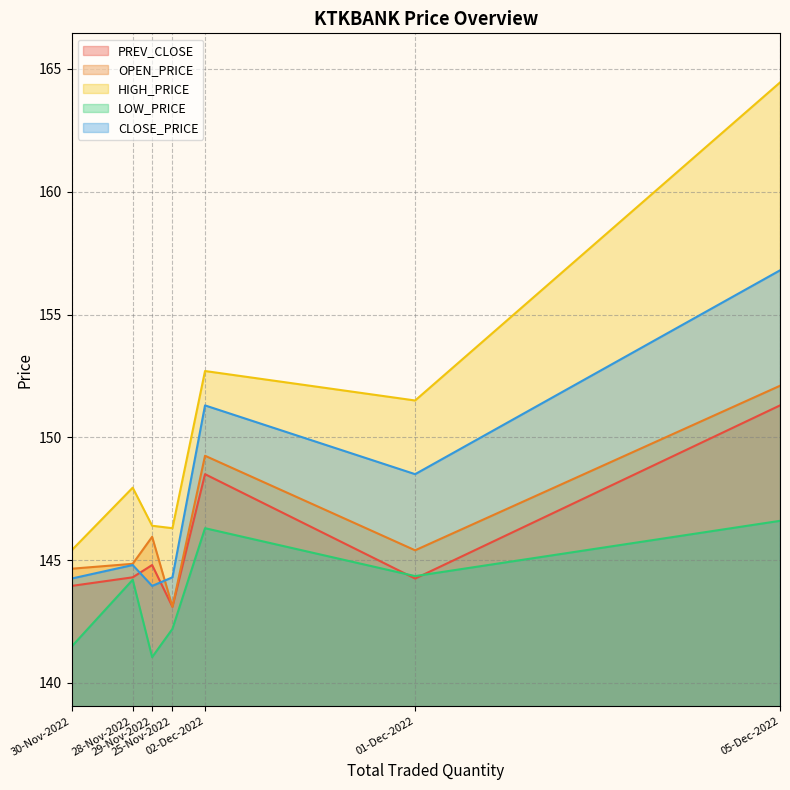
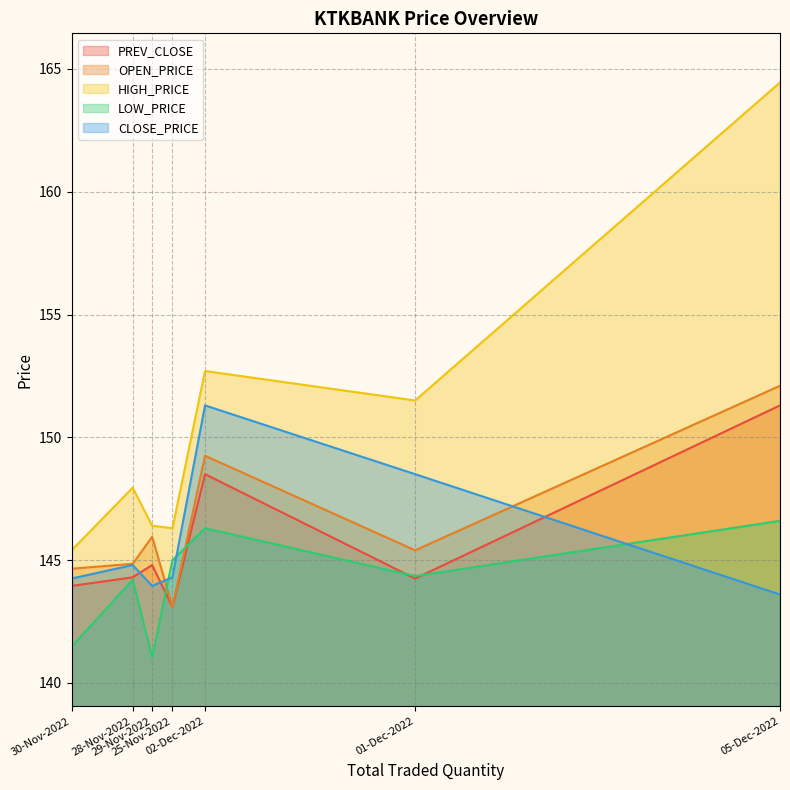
  {
    "LOW_PRICE": {
      "30-Nov-2022": 141.5,
      "29-Nov-2022": 141.1,
-     "25-Nov-2022": 142.2,
+     "25-Nov-2022": 145.0,
      "02-Dec-2022": 146.3,
      "05-Dec-2022": 146.6
    },
    "CLOSE_PRICE": {
      "30-Nov-2022": 144.3,
      "29-Nov-2022": 144.0,
      "25-Nov-2022": 144.3,
      "02-Dec-2022": 151.3,
      "01-Dec-2022": 148.5,
-     "05-Dec-2022": 156.8
+     "05-Dec-2022": 143.6
    }
  }
